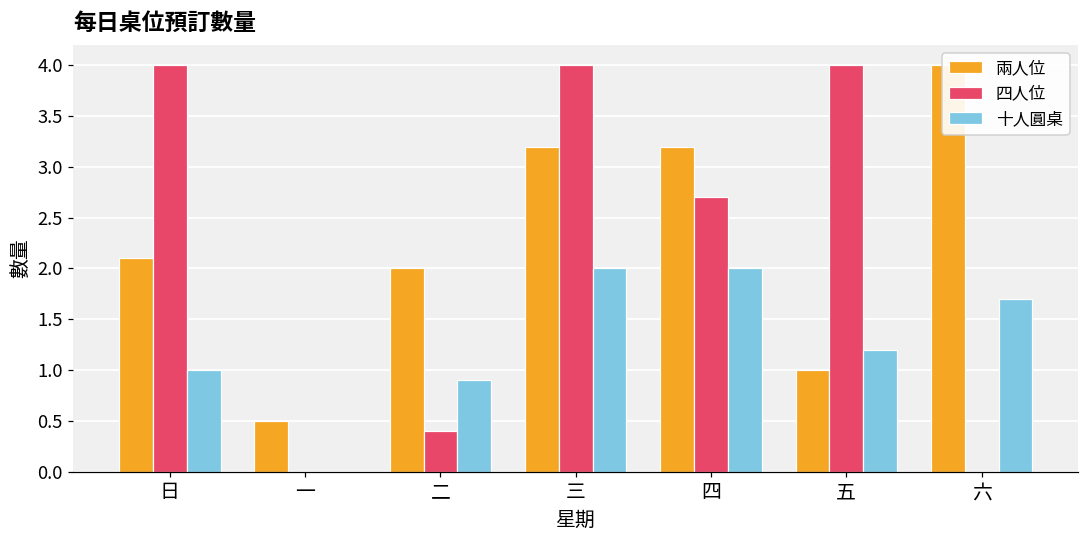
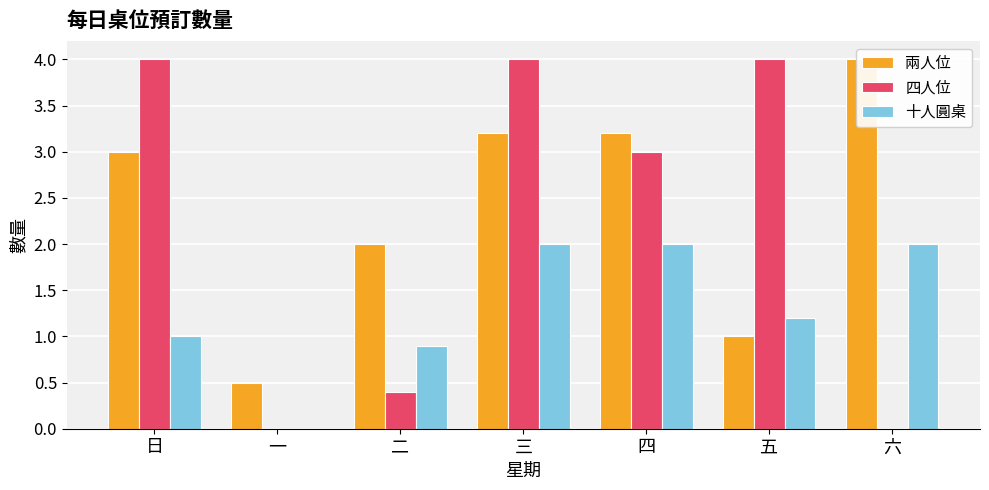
  {
    "兩人位": {
-     "日": 2.1,
+     "日": 3.0,
      "一": 0.5,
      "二": 2.0,
      "三": 3.2,
      "四": 3.2,
      "五": 1.0
    },
    "四人位": {
      "日": 4.0,
      "一": 0.0,
      "二": 0.4,
      "三": 4.0,
-     "四": 2.7,
+     "四": 3.0,
      "五": 4.0,
      "六": 0.0
    },
    "十人圓桌": {
      "日": 1.0,
      "一": 0.0,
      "二": 0.9,
      "三": 2.0,
      "四": 2.0,
      "五": 1.2,
-     "六": 1.7
+     "六": 2.0
    }
  }
